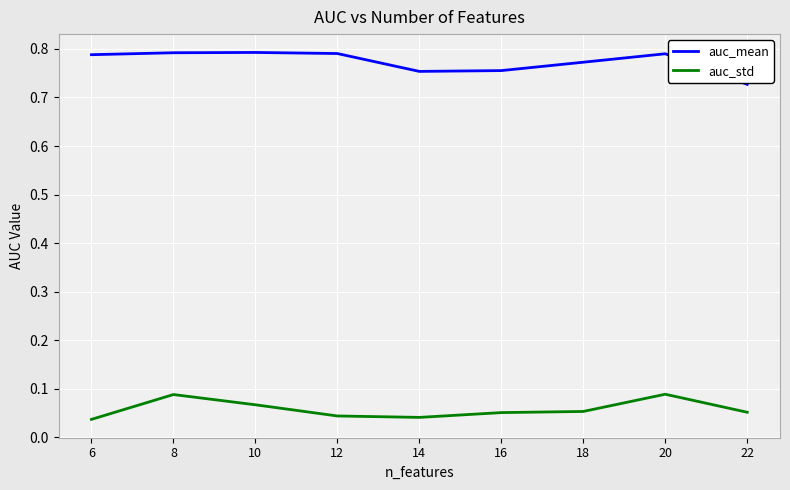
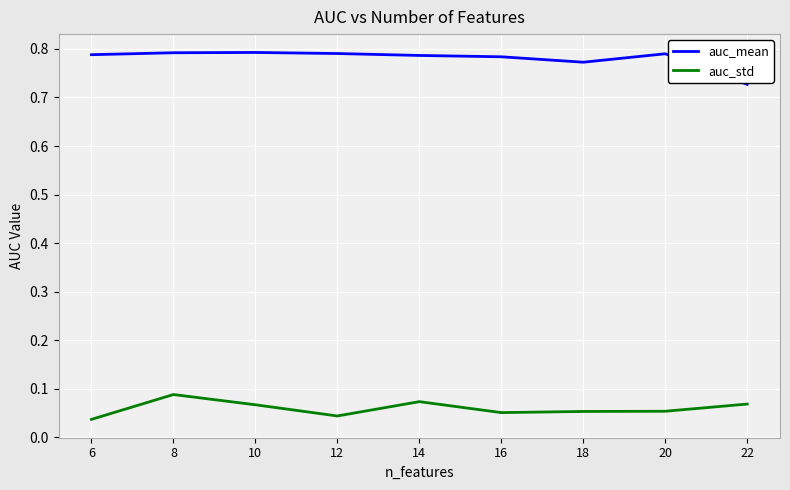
  {
    "auc_mean": {
      "6": 0.79,
      "8": 0.79,
      "10": 0.79,
      "12": 0.79,
-     "14": 0.75,
-     "16": 0.76,
+     "14": 0.79,
+     "16": 0.78,
      "18": 0.77,
      "20": 0.79,
      "22": 0.73
    },
    "auc_std": {
      "6": 0.04,
      "8": 0.09,
      "10": 0.07,
      "12": 0.04,
-     "14": 0.04,
+     "14": 0.07,
      "16": 0.05,
      "18": 0.05,
-     "20": 0.09,
-     "22": 0.05
+     "20": 0.05,
+     "22": 0.07
    }
  }
